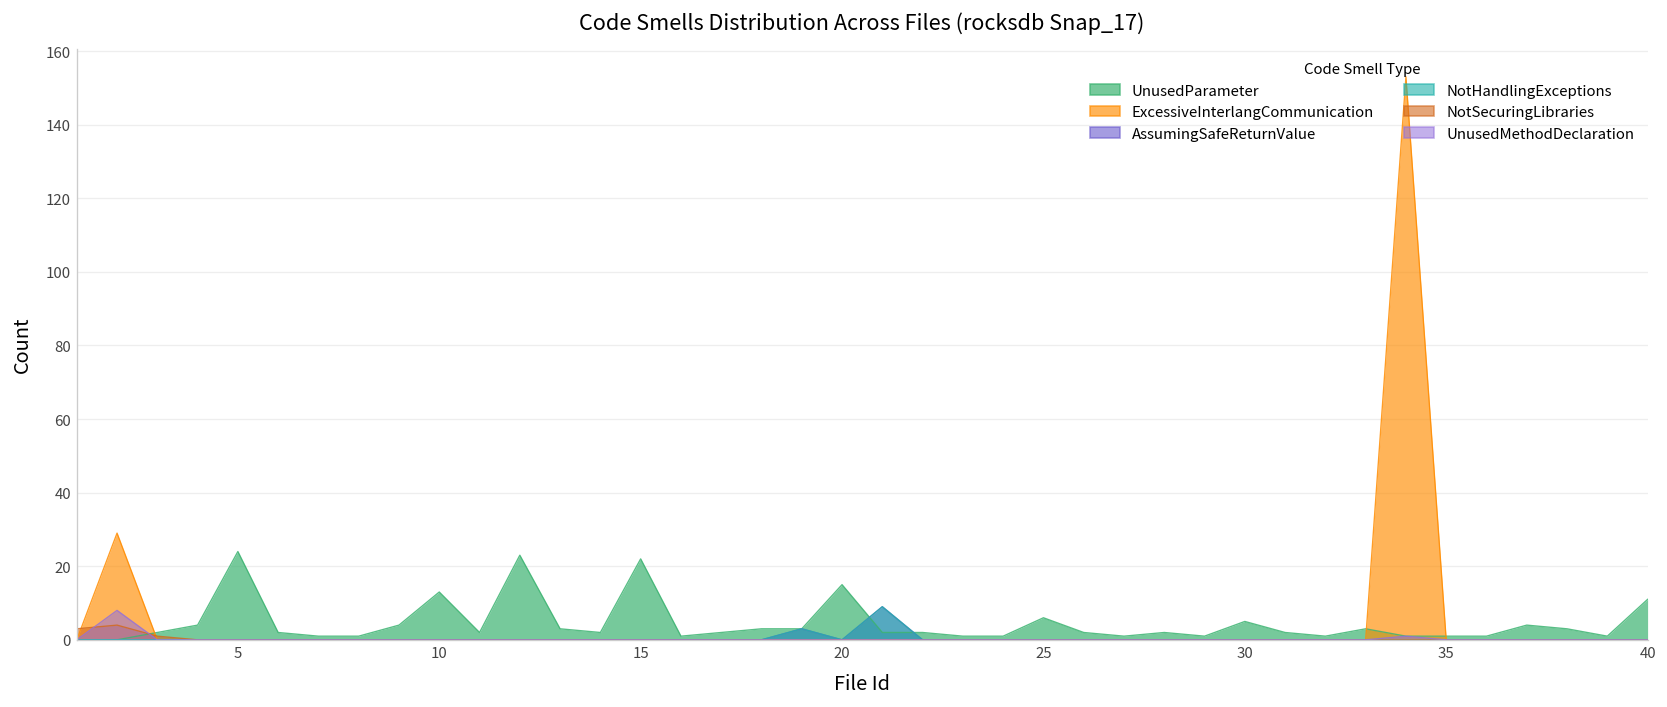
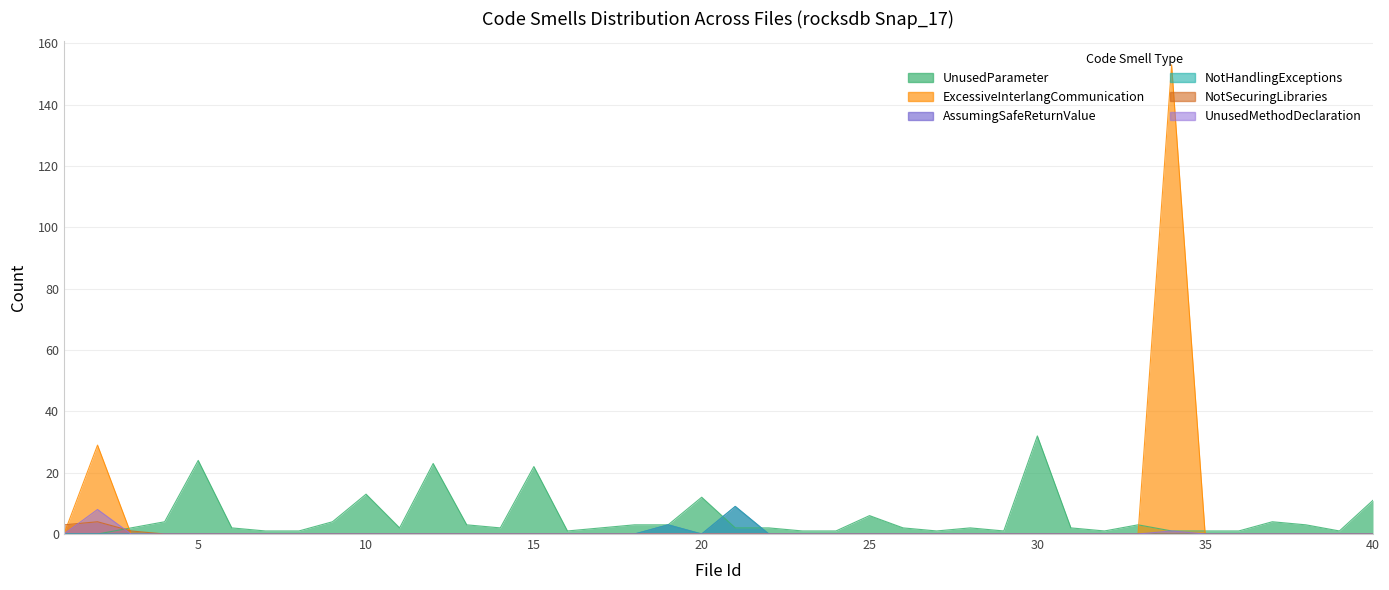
  {
    "UnusedParameter": {
      "5": 24,
      "10": 13,
      "15": 22,
-     "20": 15,
+     "20": 12,
      "25": 6,
-     "30": 5,
+     "30": 32,
      "35": 1,
      "40": 11
    }
  }
